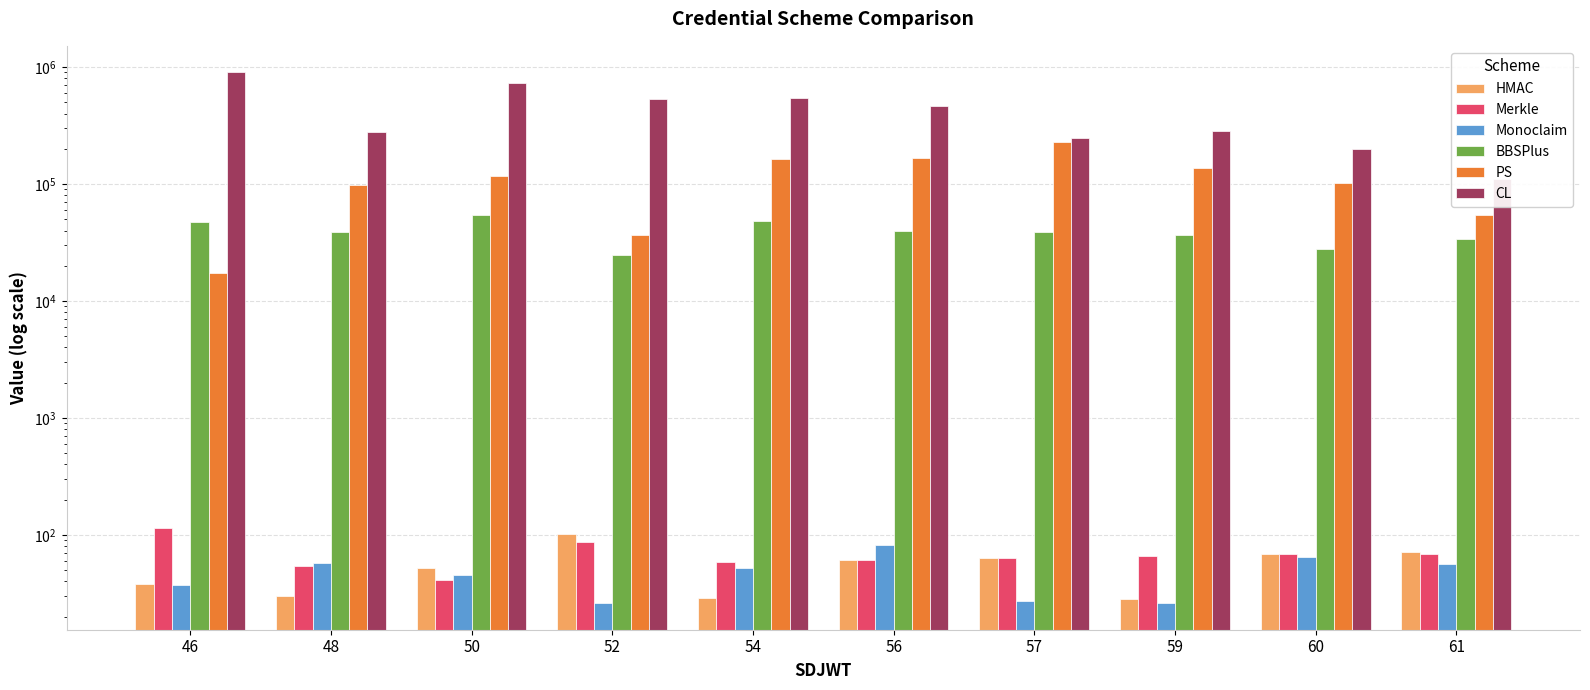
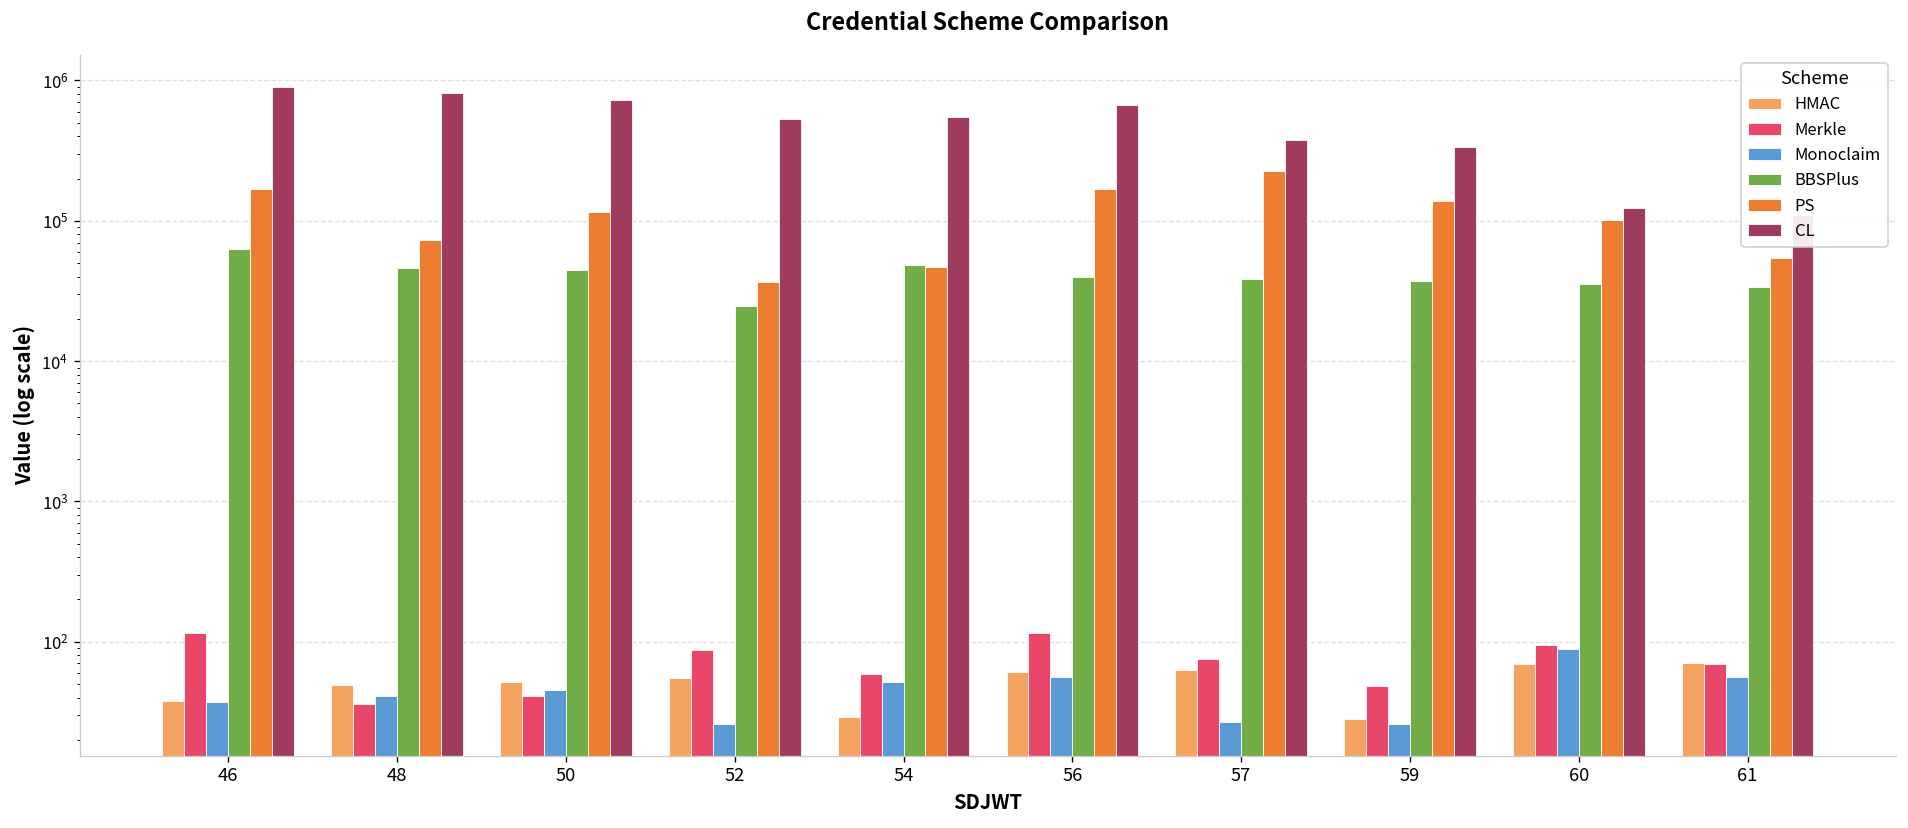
  {
    "HMAC": {
      "46": 38,
-     "48": 30,
+     "48": 49,
      "50": 50,
-     "52": 100,
+     "52": 60,
      "54": 29,
      "56": 60,
      "57": 60,
      "59": 28,
      "60": 70,
      "61": 70
    },
    "Merkle": {
      "46": 120,
-     "48": 50,
+     "48": 36,
      "50": 41,
      "52": 90,
      "54": 60,
-     "56": 60,
-     "57": 60,
-     "59": 70,
-     "60": 70,
+     "56": 120,
+     "57": 80,
+     "59": 48,
+     "60": 100,
      "61": 70
    },
    "Monoclaim": {
      "46": 37,
-     "48": 60,
+     "48": 41,
      "50": 45,
      "52": 26,
      "54": 50,
-     "56": 80,
+     "56": 60,
      "57": 27,
      "59": 26,
-     "60": 70,
+     "60": 90,
      "61": 60
    },
    "BBSPlus": {
-     "46": 47000,
-     "48": 39000,
-     "50": 50000,
+     "46": 60000,
+     "48": 46000,
+     "50": 44000,
      "52": 25000,
      "54": 48000,
      "56": 40000,
      "57": 38000,
      "59": 37000,
-     "60": 28000,
+     "60": 35000,
      "61": 34000
    },
    "PS": {
-     "46": 17000,
-     "48": 100000,
+     "46": 170000,
+     "48": 70000,
      "50": 120000,
      "52": 37000,
-     "54": 160000,
+     "54": 47000,
      "56": 170000,
      "57": 230000,
      "59": 140000,
      "60": 100000,
      "61": 50000
    },
    "CL": {
      "46": 900000,
-     "48": 280000,
+     "48": 800000,
      "50": 700000,
      "52": 500000,
      "54": 500000,
-     "56": 460000,
-     "57": 250000,
-     "59": 290000,
-     "60": 200000
+     "56": 700000,
+     "57": 370000,
+     "59": 340000,
+     "60": 120000
    }
  }
